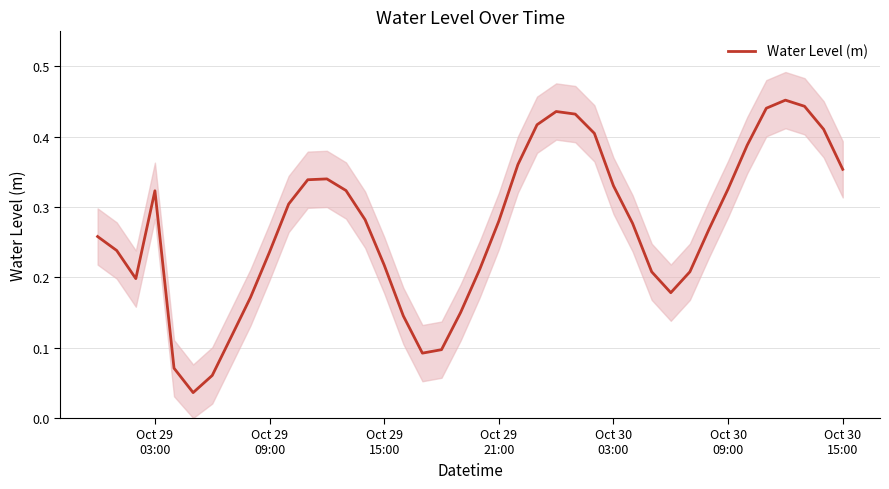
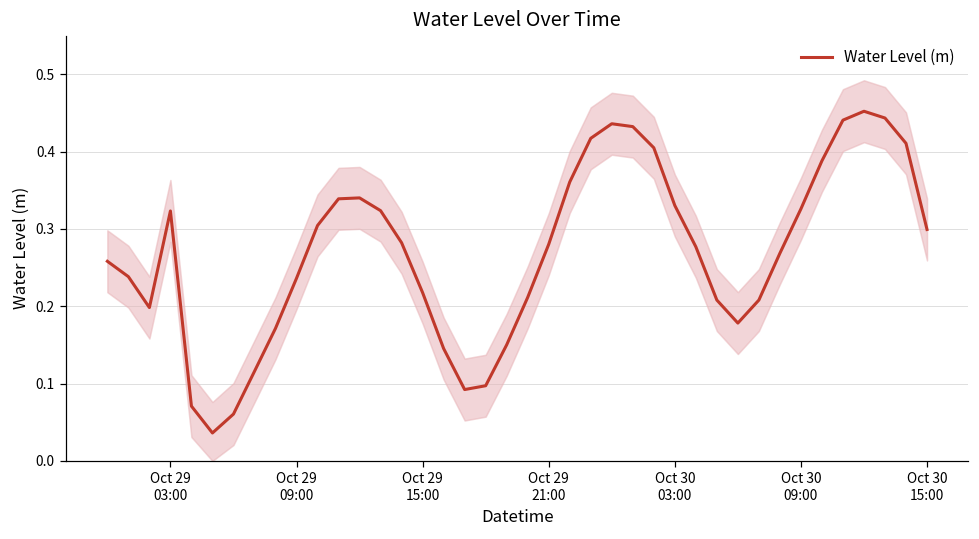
  {
    "Water Level (m)": {
      "Oct 29 03:00": 0.32,
      "Oct 29 09:00": 0.24,
      "Oct 29 15:00": 0.22,
      "Oct 29 21:00": 0.28,
      "Oct 30 03:00": 0.33,
      "Oct 30 09:00": 0.33,
-     "Oct 30 15:00": 0.35
+     "Oct 30 15:00": 0.30
    }
  }
